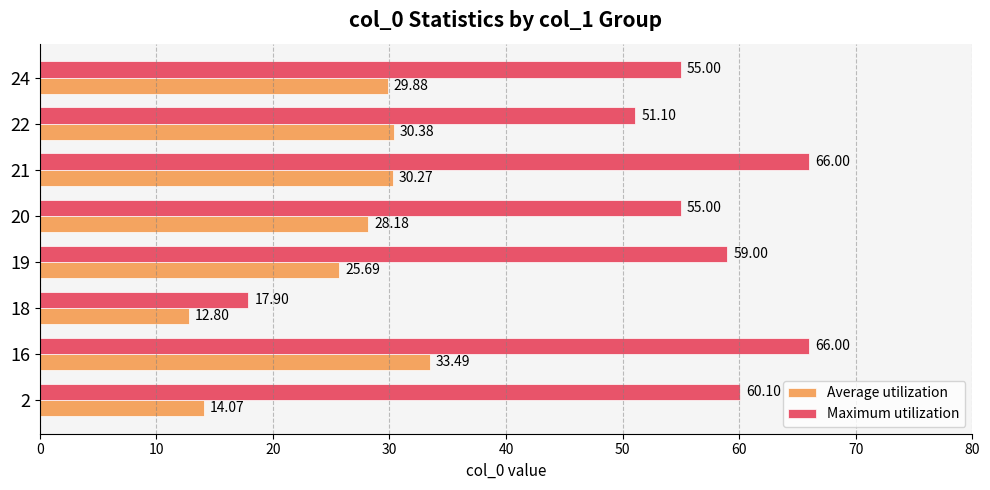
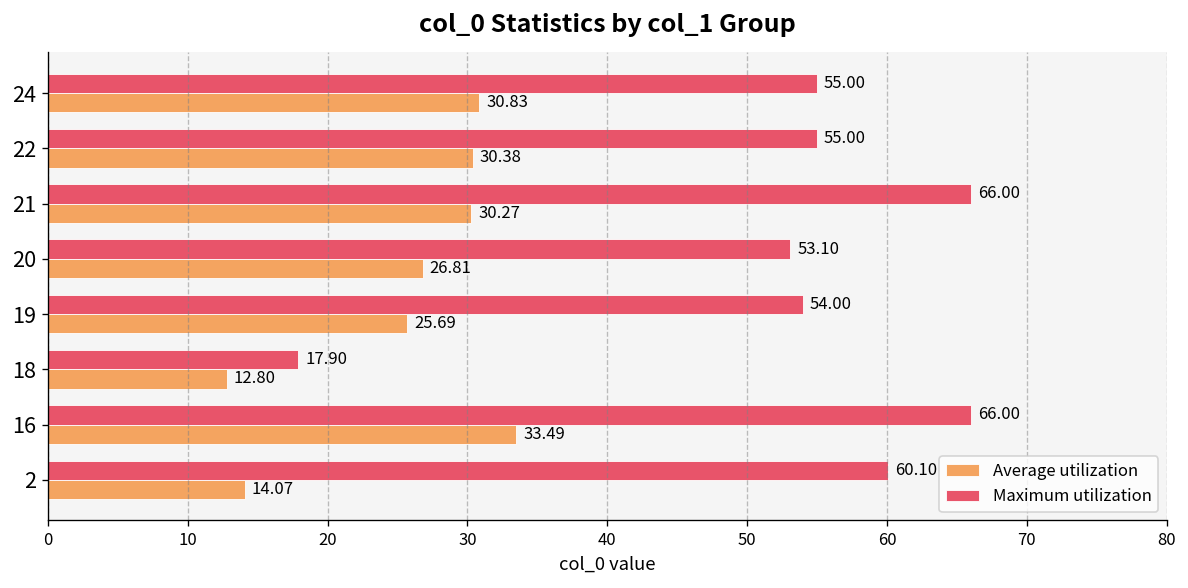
  {
    "Average utilization": {
-     "24": 29.88,
+     "24": 30.83,
      "22": 30.38,
      "21": 30.27,
-     "20": 28.18,
+     "20": 26.81,
      "19": 25.69,
      "18": 12.80,
      "16": 33.49,
      "2": 14.07
    },
    "Maximum utilization": {
      "24": 55.00,
-     "22": 51.10,
+     "22": 55.00,
      "21": 66.00,
-     "20": 55.00,
-     "19": 59.00,
+     "20": 53.10,
+     "19": 54.00,
      "18": 17.90,
      "16": 66.00,
      "2": 60.10
    }
  }
